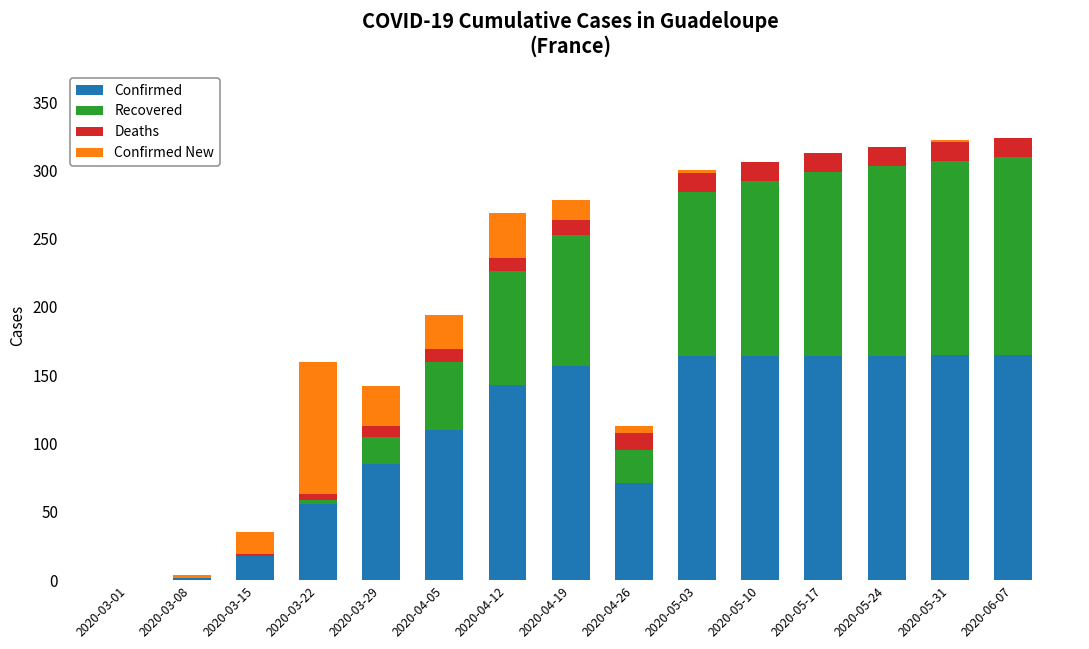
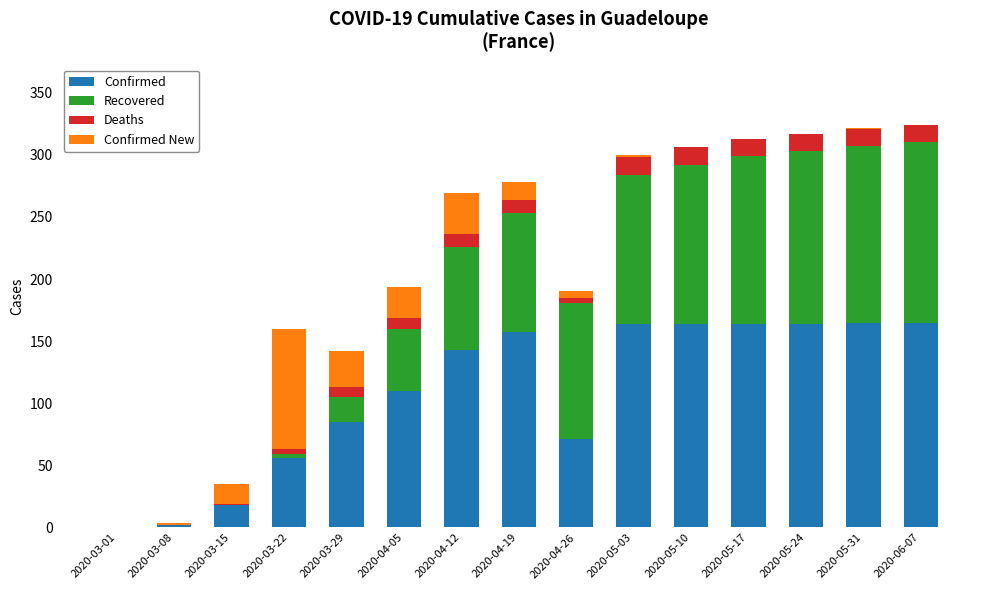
  {
    "Confirmed": {
      "2020-03-01": 0,
      "2020-03-15": 18,
      "2020-03-22": 56,
      "2020-03-29": 85,
      "2020-04-05": 110,
      "2020-04-12": 143,
      "2020-04-19": 157,
      "2020-04-26": 71,
      "2020-05-03": 164,
      "2020-05-10": 164,
      "2020-05-17": 164,
      "2020-05-24": 164,
      "2020-05-31": 165,
      "2020-06-07": 165
    },
    "Recovered": {
      "2020-03-01": 0,
      "2020-03-08": 0,
      "2020-03-15": 0,
      "2020-03-22": 3,
      "2020-03-29": 20,
      "2020-04-05": 50,
      "2020-04-12": 83,
      "2020-04-19": 96,
-     "2020-04-26": 24,
+     "2020-04-26": 110,
      "2020-05-03": 120,
      "2020-05-10": 128,
      "2020-05-17": 135,
      "2020-05-24": 139,
      "2020-05-31": 142,
      "2020-06-07": 145
    },
    "Deaths": {
      "2020-03-01": 0,
      "2020-03-08": 0,
      "2020-03-22": 4,
      "2020-03-29": 8,
      "2020-04-05": 9,
      "2020-04-12": 10,
      "2020-04-19": 11,
-     "2020-04-26": 13,
+     "2020-04-26": 4,
      "2020-05-03": 14,
      "2020-05-10": 14,
      "2020-05-17": 14,
      "2020-05-24": 14,
      "2020-05-31": 14,
      "2020-06-07": 14
    },
    "Confirmed New": {
      "2020-03-01": 0,
      "2020-03-15": 16,
      "2020-03-22": 97,
      "2020-03-29": 29,
      "2020-04-05": 25,
      "2020-04-12": 33,
      "2020-04-19": 14,
      "2020-04-26": 5,
      "2020-05-10": 0,
      "2020-05-17": 0,
      "2020-05-24": 0,
      "2020-06-07": 0
    }
  }
